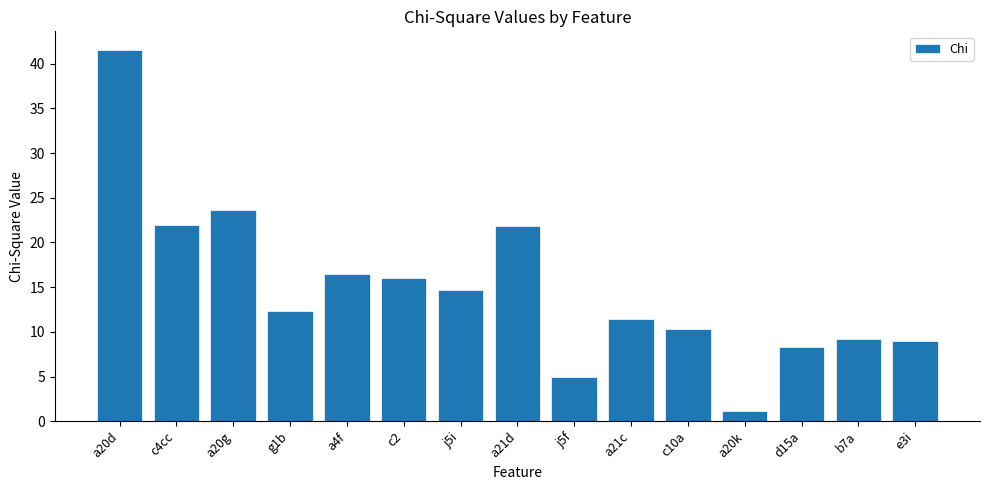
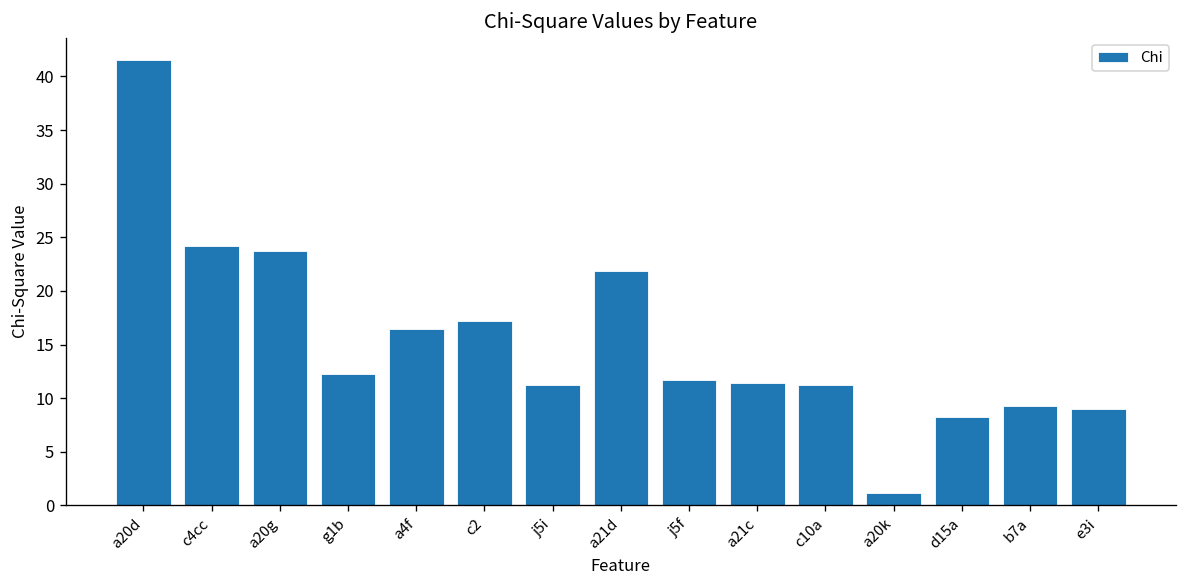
  {
    "a20d": 42,
-   "c4cc": 22,
+   "c4cc": 24,
    "a20g": 24,
    "g1b": 12,
    "a4f": 16,
-   "c2": 16,
-   "j5i": 15,
+   "c2": 17,
+   "j5i": 11,
    "a21d": 22,
-   "j5f": 5,
+   "j5f": 12,
    "a21c": 11,
-   "c10a": 10,
+   "c10a": 11,
    "a20k": 1,
    "d15a": 8,
    "b7a": 9,
    "e3i": 9
  }
